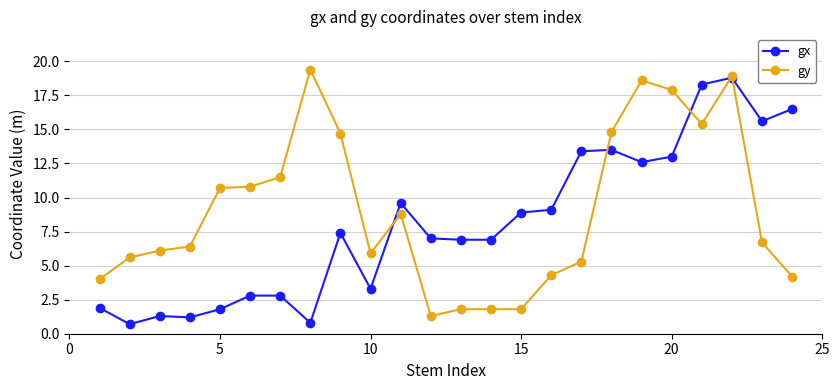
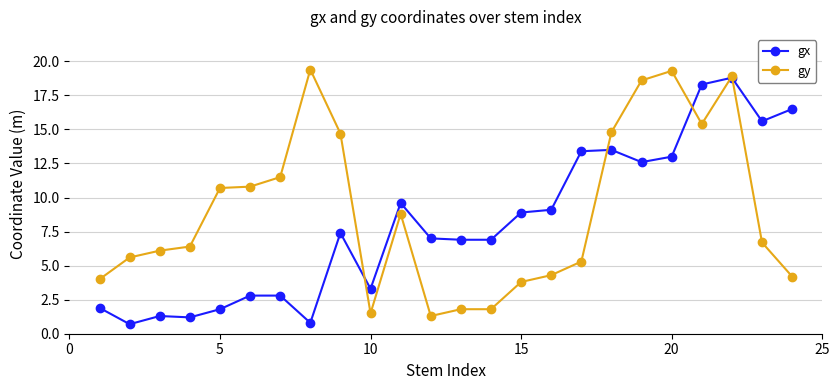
  {
    "gx": {
      "5": 1.8,
      "10": 3.3,
      "15": 8.9,
      "20": 13.0
    },
    "gy": {
      "5": 10.7,
-     "10": 5.9,
-     "15": 1.8,
-     "20": 17.9
+     "10": 1.5,
+     "15": 3.8,
+     "20": 19.3
    }
  }
